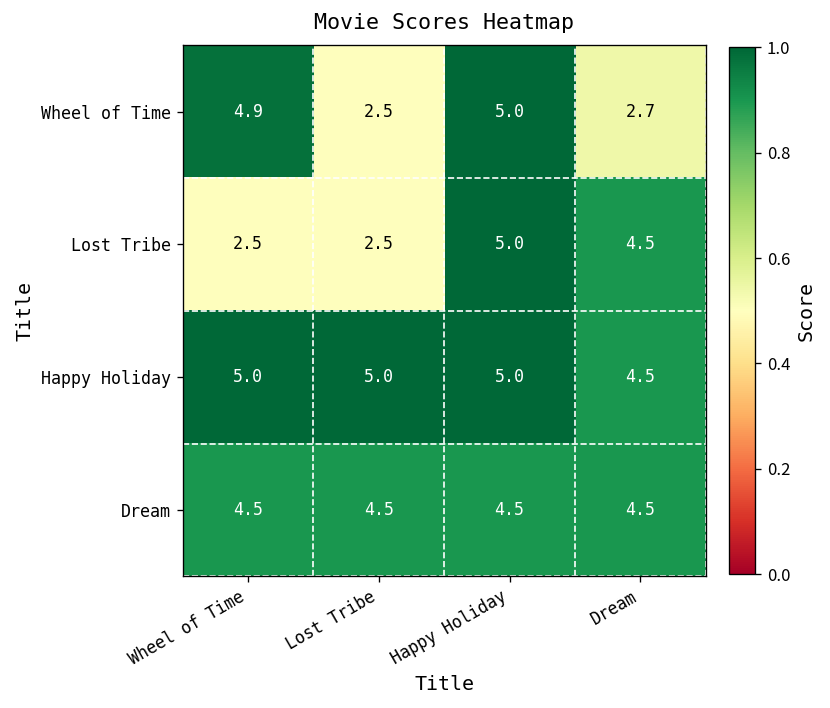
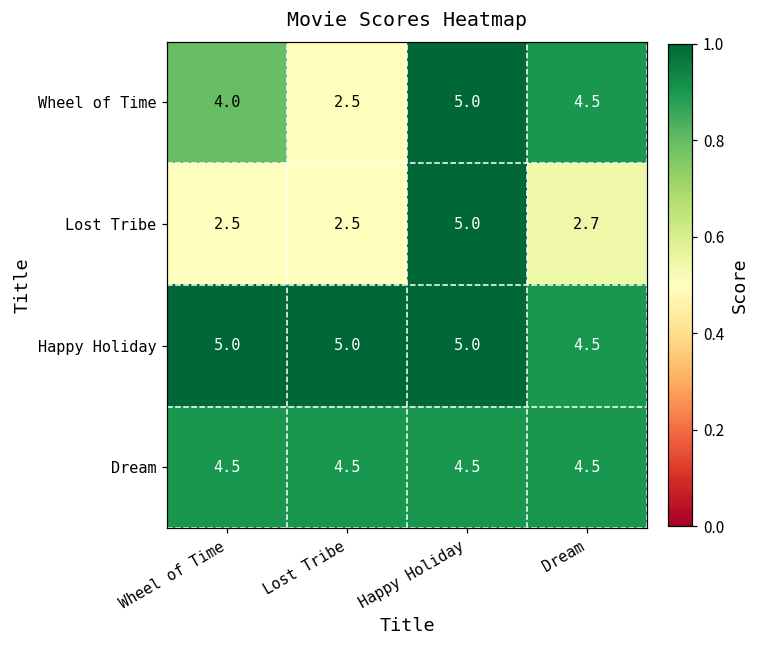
  {
    "Wheel of Time": {
-     "Wheel of Time": 4.9,
+     "Wheel of Time": 4.0,
      "Lost Tribe": 2.5,
      "Happy Holiday": 5.0,
-     "Dream": 2.7
+     "Dream": 4.5
    },
    "Lost Tribe": {
      "Wheel of Time": 2.5,
      "Lost Tribe": 2.5,
      "Happy Holiday": 5.0,
-     "Dream": 4.5
+     "Dream": 2.7
    },
    "Happy Holiday": {
      "Wheel of Time": 5.0,
      "Lost Tribe": 5.0,
      "Happy Holiday": 5.0,
      "Dream": 4.5
    },
    "Dream": {
      "Wheel of Time": 4.5,
      "Lost Tribe": 4.5,
      "Happy Holiday": 4.5,
      "Dream": 4.5
    }
  }
